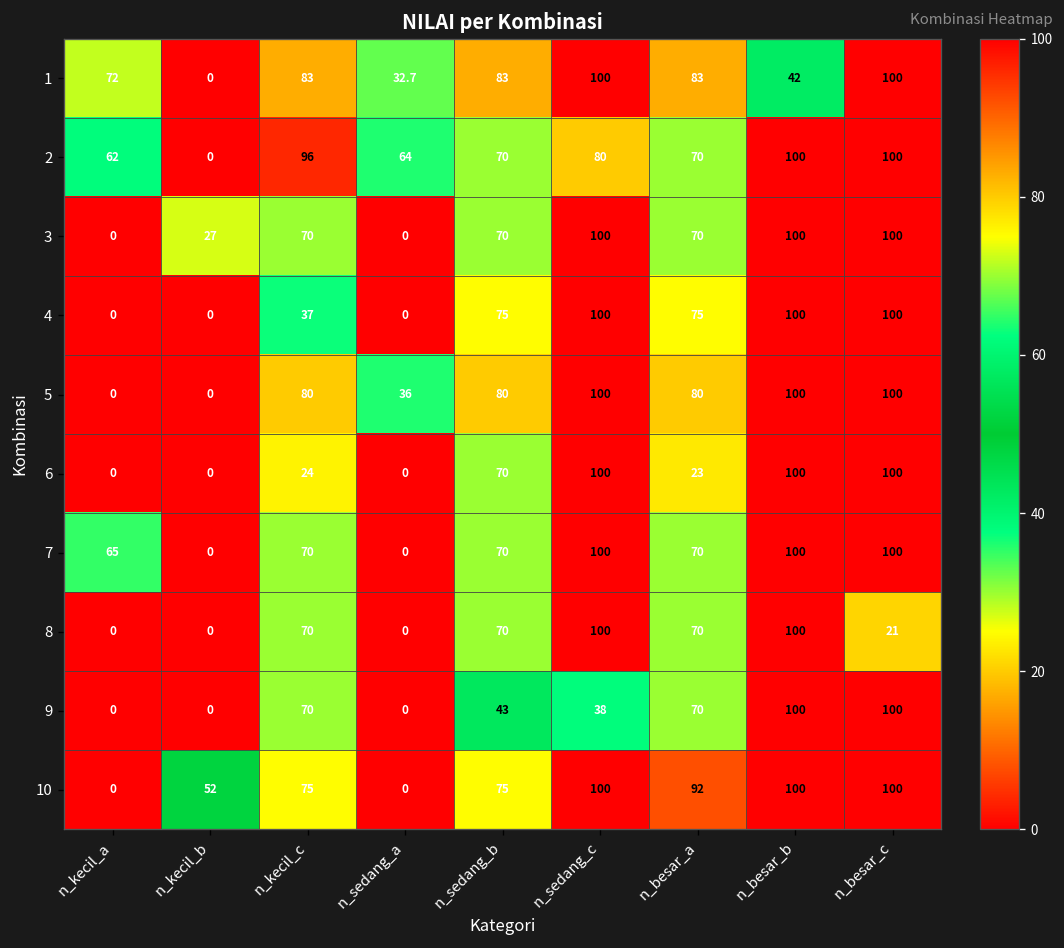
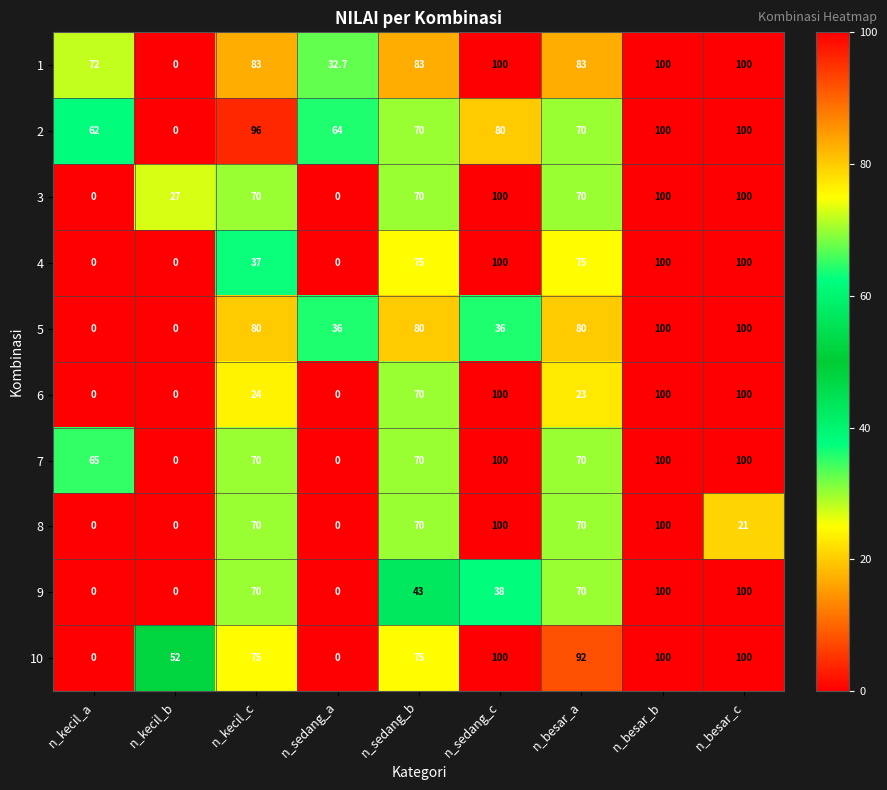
  {
    "1": {
      "n_kecil_a": 72,
      "n_kecil_b": 0,
      "n_kecil_c": 83,
      "n_sedang_a": 32.7,
      "n_sedang_b": 83,
      "n_sedang_c": 100,
      "n_besar_a": 83,
-     "n_besar_b": 42,
+     "n_besar_b": 100,
      "n_besar_c": 100
    },
    "2": {
      "n_kecil_a": 62,
      "n_kecil_b": 0,
      "n_kecil_c": 96,
      "n_sedang_a": 64,
      "n_sedang_b": 70,
      "n_sedang_c": 80,
      "n_besar_a": 70,
      "n_besar_b": 100,
      "n_besar_c": 100
    },
    "3": {
      "n_kecil_a": 0,
      "n_kecil_b": 27,
      "n_kecil_c": 70,
      "n_sedang_a": 0,
      "n_sedang_b": 70,
      "n_sedang_c": 100,
      "n_besar_a": 70,
      "n_besar_b": 100,
      "n_besar_c": 100
    },
    "4": {
      "n_kecil_a": 0,
      "n_kecil_b": 0,
      "n_kecil_c": 37,
      "n_sedang_a": 0,
      "n_sedang_b": 75,
      "n_sedang_c": 100,
      "n_besar_a": 75,
      "n_besar_b": 100,
      "n_besar_c": 100
    },
    "5": {
      "n_kecil_a": 0,
      "n_kecil_b": 0,
      "n_kecil_c": 80,
      "n_sedang_a": 36,
      "n_sedang_b": 80,
-     "n_sedang_c": 100,
+     "n_sedang_c": 36,
      "n_besar_a": 80,
      "n_besar_b": 100,
      "n_besar_c": 100
    },
    "6": {
      "n_kecil_a": 0,
      "n_kecil_b": 0,
      "n_kecil_c": 24,
      "n_sedang_a": 0,
      "n_sedang_b": 70,
      "n_sedang_c": 100,
      "n_besar_a": 23,
      "n_besar_b": 100,
      "n_besar_c": 100
    },
    "7": {
      "n_kecil_a": 65,
      "n_kecil_b": 0,
      "n_kecil_c": 70,
      "n_sedang_a": 0,
      "n_sedang_b": 70,
      "n_sedang_c": 100,
      "n_besar_a": 70,
      "n_besar_b": 100,
      "n_besar_c": 100
    },
    "8": {
      "n_kecil_a": 0,
      "n_kecil_b": 0,
      "n_kecil_c": 70,
      "n_sedang_a": 0,
      "n_sedang_b": 70,
      "n_sedang_c": 100,
      "n_besar_a": 70,
      "n_besar_b": 100,
      "n_besar_c": 21
    },
    "9": {
      "n_kecil_a": 0,
      "n_kecil_b": 0,
      "n_kecil_c": 70,
      "n_sedang_a": 0,
      "n_sedang_b": 43,
      "n_sedang_c": 38,
      "n_besar_a": 70,
      "n_besar_b": 100,
      "n_besar_c": 100
    },
    "10": {
      "n_kecil_a": 0,
      "n_kecil_b": 52,
      "n_kecil_c": 75,
      "n_sedang_a": 0,
      "n_sedang_b": 75,
      "n_sedang_c": 100,
      "n_besar_a": 92,
      "n_besar_b": 100,
      "n_besar_c": 100
    }
  }
